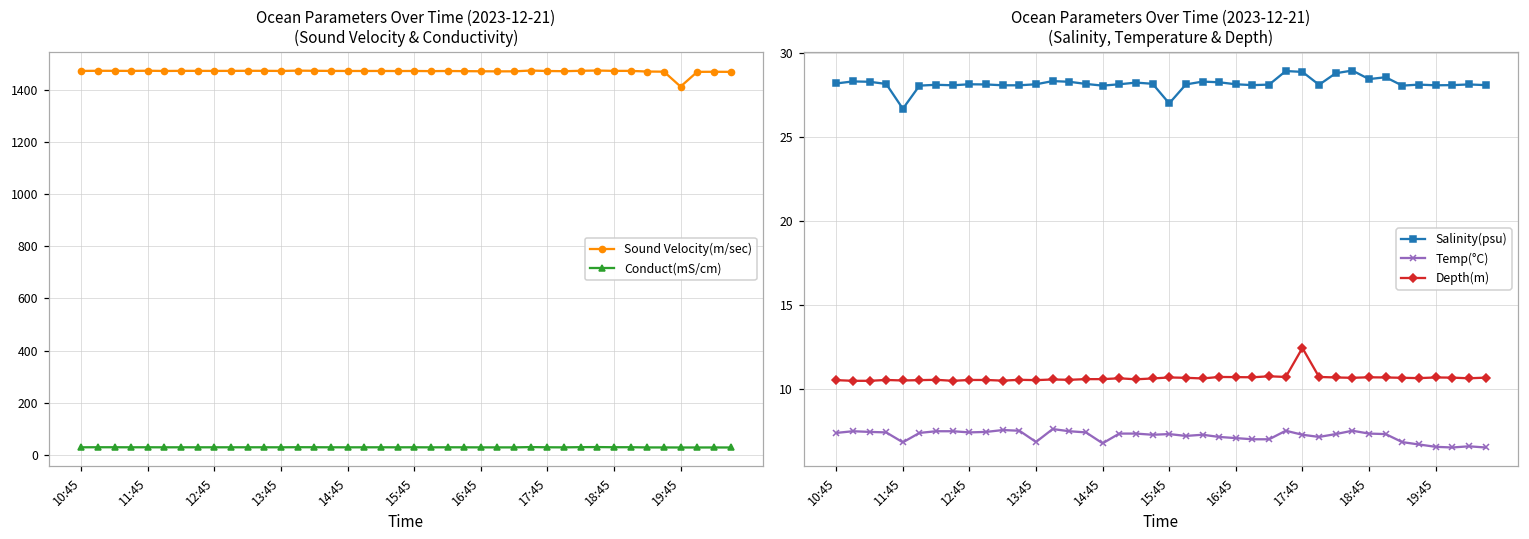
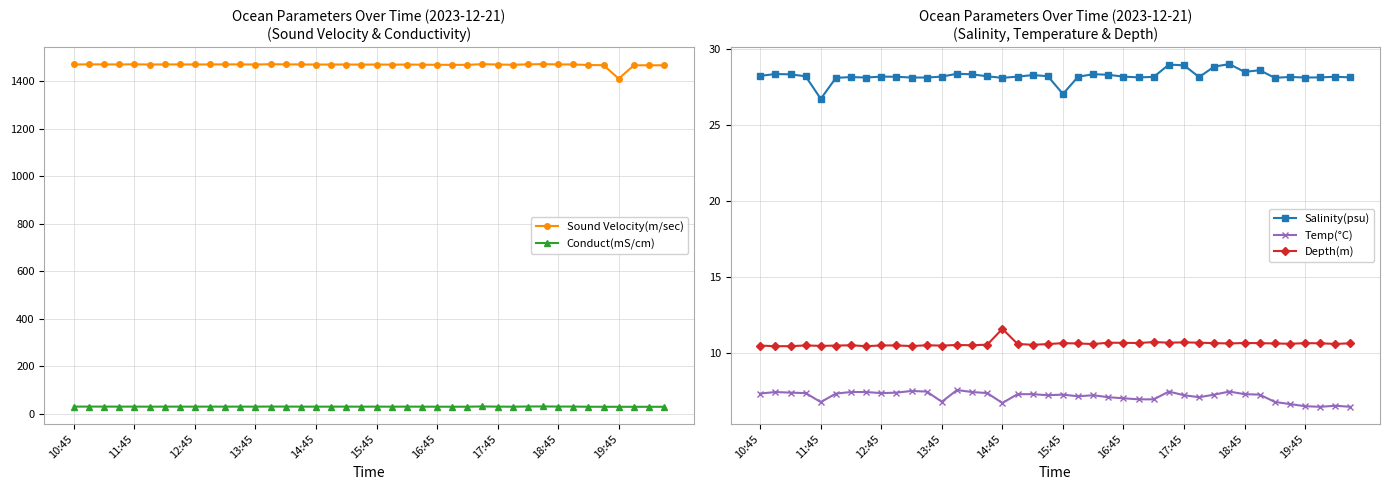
  {
    "Ocean Parameters Over Time (2023-12-21) (Sound Velocity & Conductivity)": {
      "Sound Velocity(m/sec)": {
        "10:45": 1470,
        "11:45": 1470,
        "12:45": 1470,
        "13:45": 1470,
        "14:45": 1470,
        "15:45": 1470,
        "16:45": 1470,
        "17:45": 1470,
        "18:45": 1470,
        "19:45": 1410
      },
      "Conduct(mS/cm)": {
        "10:45": 30,
        "11:45": 30,
        "12:45": 30,
        "13:45": 30,
        "14:45": 30,
        "15:45": 30,
        "16:45": 30,
        "17:45": 30,
        "18:45": 30,
        "19:45": 30
      }
    },
    "Ocean Parameters Over Time (2023-12-21) (Salinity, Temperature & Depth)": {
      "Salinity(psu)": {
        "10:45": 28.2,
        "11:45": 26.7,
        "12:45": 28.2,
        "13:45": 28.2,
        "14:45": 28.1,
        "15:45": 27.0,
        "16:45": 28.2,
        "17:45": 28.9,
        "18:45": 28.5,
        "19:45": 28.1
      },
      "Temp(°C)": {
        "10:45": 7.4,
        "11:45": 6.8,
        "12:45": 7.4,
        "13:45": 6.8,
        "14:45": 6.7,
        "15:45": 7.3,
        "16:45": 7.0,
        "17:45": 7.2,
        "18:45": 7.3,
        "19:45": 6.5
      },
      "Depth(m)": {
        "10:45": 10.5,
        "11:45": 10.5,
        "12:45": 10.5,
        "13:45": 10.5,
-       "14:45": 10.6,
+       "14:45": 11.6,
        "15:45": 10.7,
        "16:45": 10.7,
-       "17:45": 12.4,
+       "17:45": 10.7,
        "18:45": 10.7,
        "19:45": 10.7
      }
    }
  }
